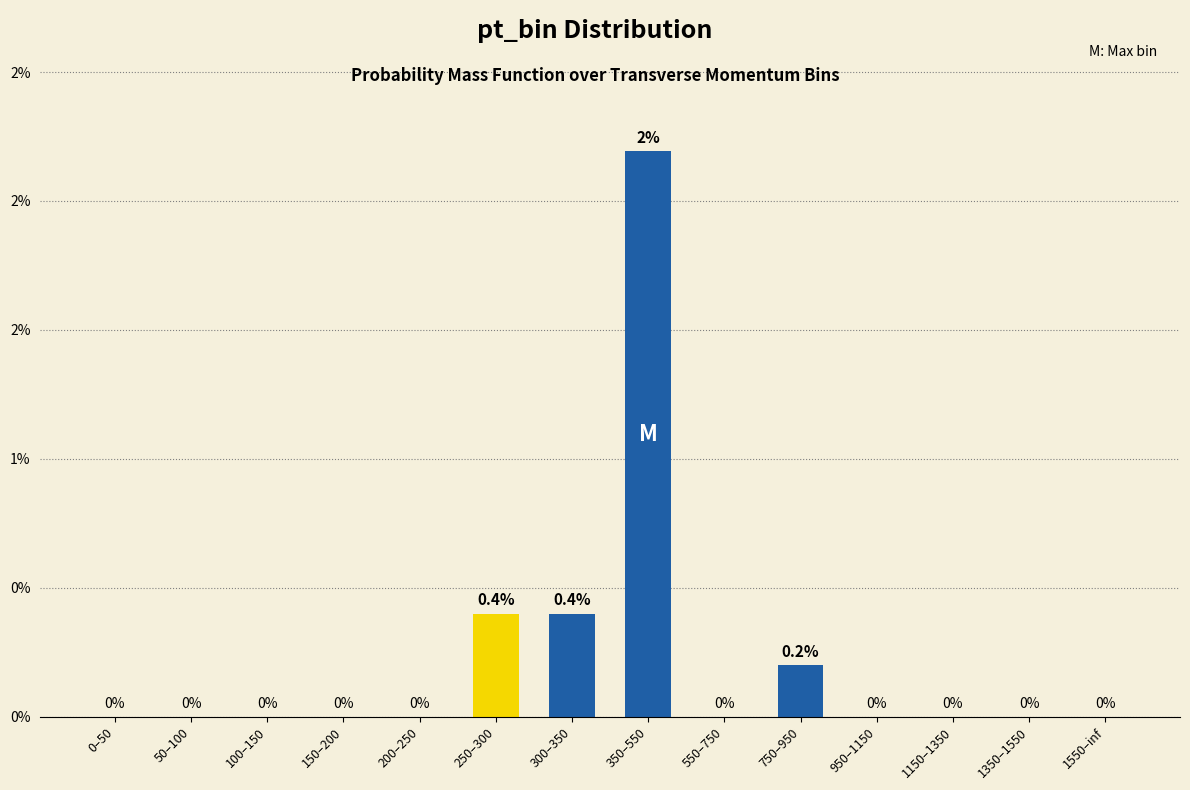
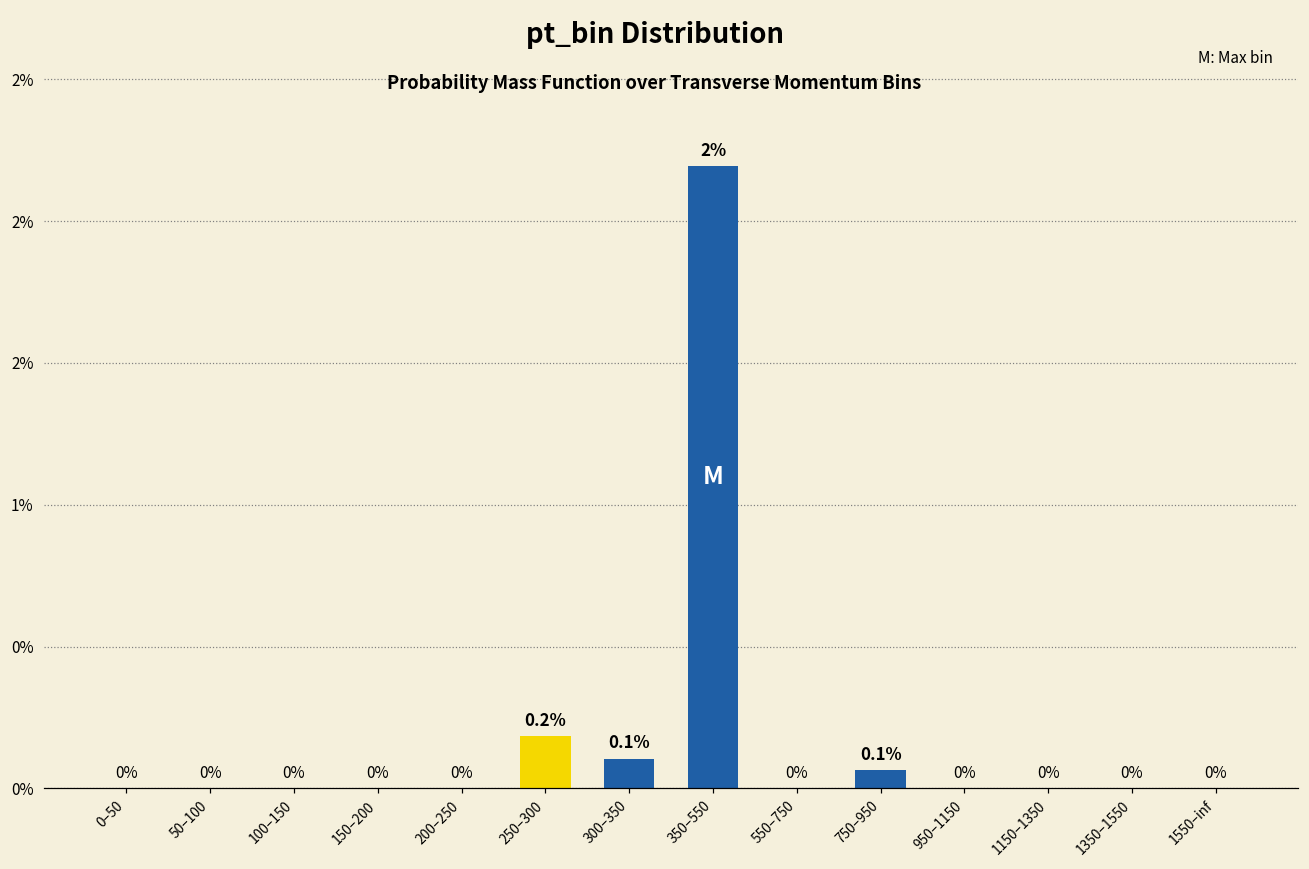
  {
    "0–50": "0%",
    "50–100": "0%",
    "100–150": "0%",
    "150–200": "0%",
    "200–250": "0%",
-   "250–300": "0.4%",
-   "300–350": "0.4%",
+   "250–300": "0.2%",
+   "300–350": "0.1%",
    "350–550": "2%",
    "550–750": "0%",
-   "750–950": "0.2%",
+   "750–950": "0.1%",
    "950–1150": "0%",
    "1150–1350": "0%",
    "1350–1550": "0%",
    "1550–inf": "0%"
  }
